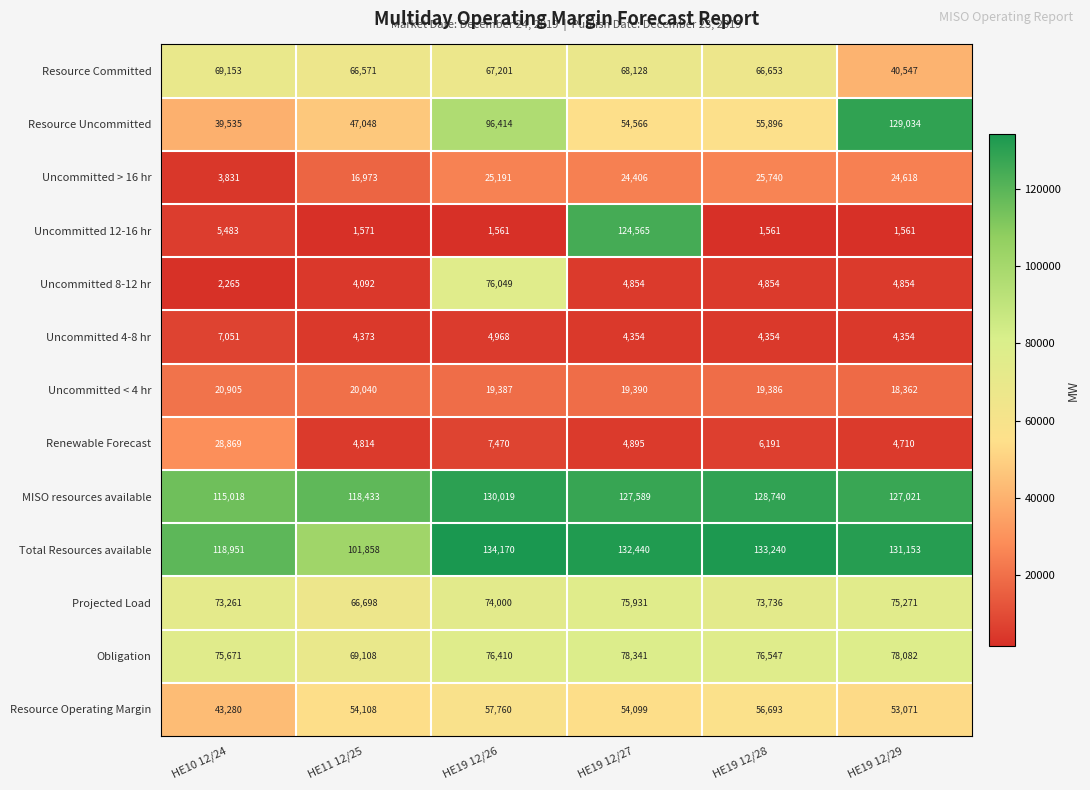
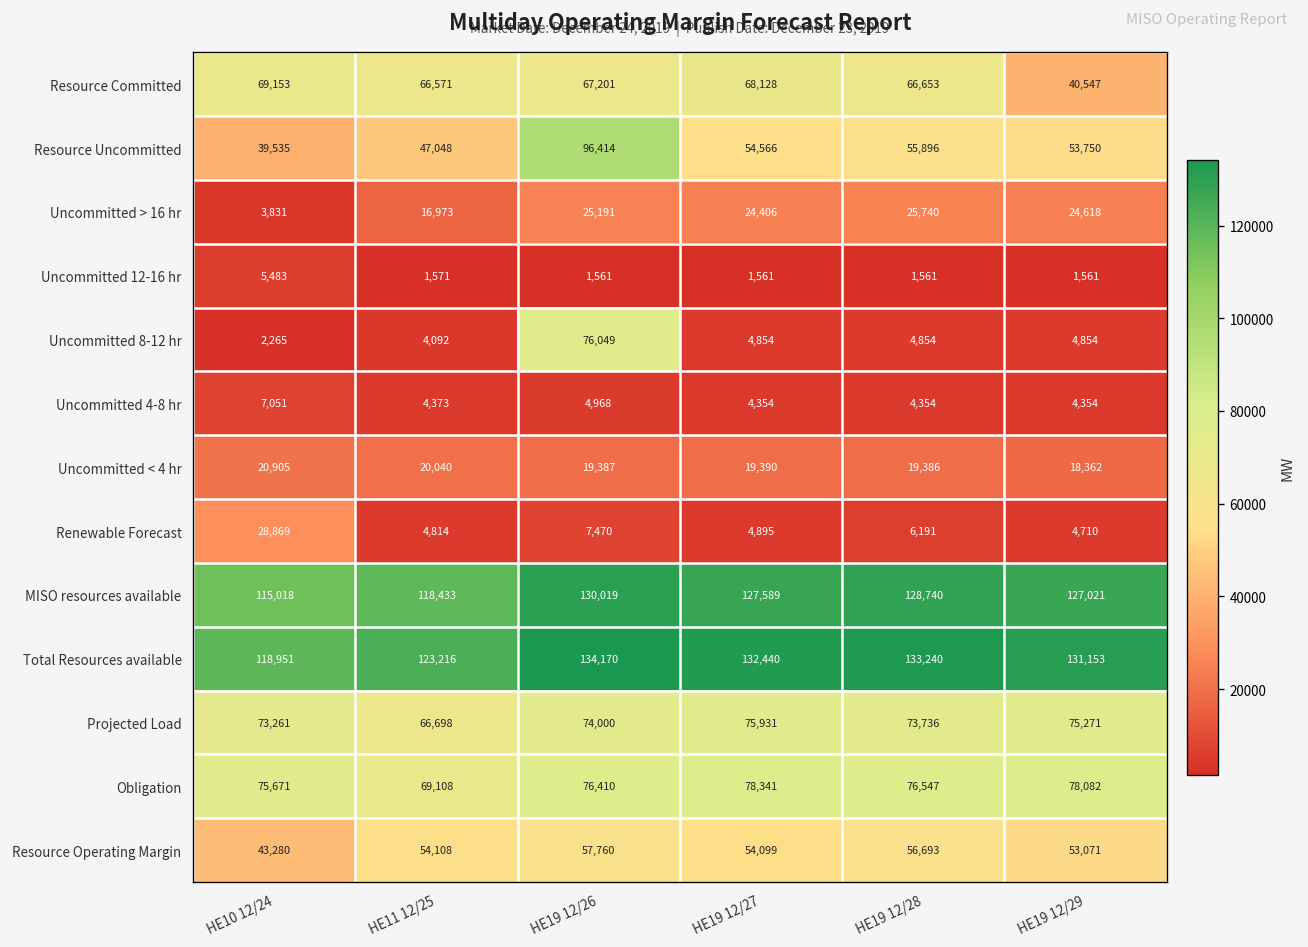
  {
    "Resource Committed": {
      "HE10 12/24": "69,153",
      "HE11 12/25": "66,571",
      "HE19 12/26": "67,201",
      "HE19 12/27": "68,128",
      "HE19 12/28": "66,653",
      "HE19 12/29": "40,547"
    },
    "Resource Uncommitted": {
      "HE10 12/24": "39,535",
      "HE11 12/25": "47,048",
      "HE19 12/26": "96,414",
      "HE19 12/27": "54,566",
      "HE19 12/28": "55,896",
-     "HE19 12/29": "129,034"
+     "HE19 12/29": "53,750"
    },
    "Uncommitted > 16 hr": {
      "HE10 12/24": "3,831",
      "HE11 12/25": "16,973",
      "HE19 12/26": "25,191",
      "HE19 12/27": "24,406",
      "HE19 12/28": "25,740",
      "HE19 12/29": "24,618"
    },
    "Uncommitted 12-16 hr": {
      "HE10 12/24": "5,483",
      "HE11 12/25": "1,571",
      "HE19 12/26": "1,561",
-     "HE19 12/27": "124,565",
+     "HE19 12/27": "1,561",
      "HE19 12/28": "1,561",
      "HE19 12/29": "1,561"
    },
    "Uncommitted 8-12 hr": {
      "HE10 12/24": "2,265",
      "HE11 12/25": "4,092",
      "HE19 12/26": "76,049",
      "HE19 12/27": "4,854",
      "HE19 12/28": "4,854",
      "HE19 12/29": "4,854"
    },
    "Uncommitted 4-8 hr": {
      "HE10 12/24": "7,051",
      "HE11 12/25": "4,373",
      "HE19 12/26": "4,968",
      "HE19 12/27": "4,354",
      "HE19 12/28": "4,354",
      "HE19 12/29": "4,354"
    },
    "Uncommitted < 4 hr": {
      "HE10 12/24": "20,905",
      "HE11 12/25": "20,040",
      "HE19 12/26": "19,387",
      "HE19 12/27": "19,390",
      "HE19 12/28": "19,386",
      "HE19 12/29": "18,362"
    },
    "Renewable Forecast": {
      "HE10 12/24": "28,869",
      "HE11 12/25": "4,814",
      "HE19 12/26": "7,470",
      "HE19 12/27": "4,895",
      "HE19 12/28": "6,191",
      "HE19 12/29": "4,710"
    },
    "MISO resources available": {
      "HE10 12/24": "115,018",
      "HE11 12/25": "118,433",
      "HE19 12/26": "130,019",
      "HE19 12/27": "127,589",
      "HE19 12/28": "128,740",
      "HE19 12/29": "127,021"
    },
    "Total Resources available": {
      "HE10 12/24": "118,951",
-     "HE11 12/25": "101,858",
+     "HE11 12/25": "123,216",
      "HE19 12/26": "134,170",
      "HE19 12/27": "132,440",
      "HE19 12/28": "133,240",
      "HE19 12/29": "131,153"
    },
    "Projected Load": {
      "HE10 12/24": "73,261",
      "HE11 12/25": "66,698",
      "HE19 12/26": "74,000",
      "HE19 12/27": "75,931",
      "HE19 12/28": "73,736",
      "HE19 12/29": "75,271"
    },
    "Obligation": {
      "HE10 12/24": "75,671",
      "HE11 12/25": "69,108",
      "HE19 12/26": "76,410",
      "HE19 12/27": "78,341",
      "HE19 12/28": "76,547",
      "HE19 12/29": "78,082"
    },
    "Resource Operating Margin": {
      "HE10 12/24": "43,280",
      "HE11 12/25": "54,108",
      "HE19 12/26": "57,760",
      "HE19 12/27": "54,099",
      "HE19 12/28": "56,693",
      "HE19 12/29": "53,071"
    }
  }
